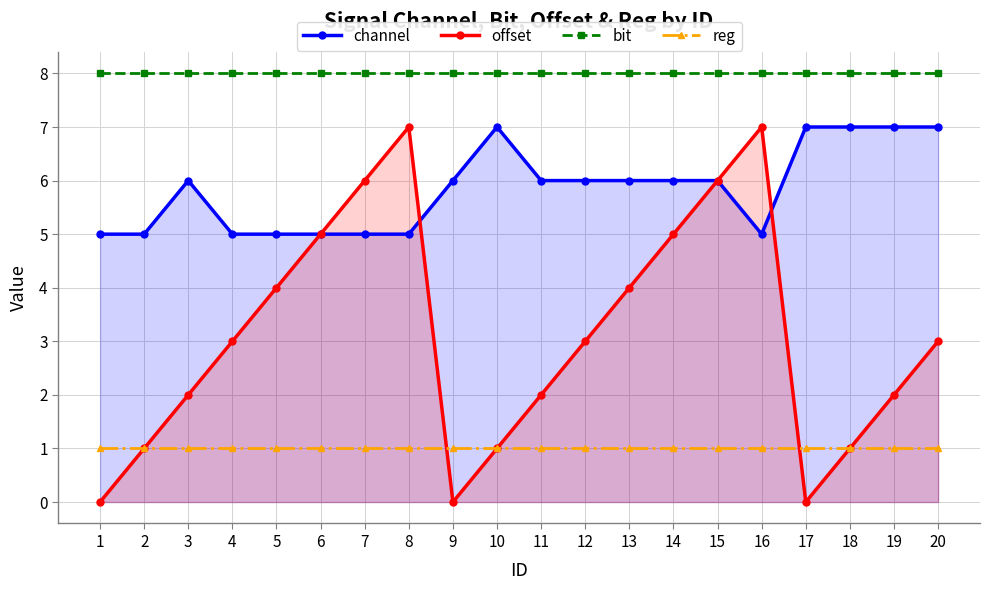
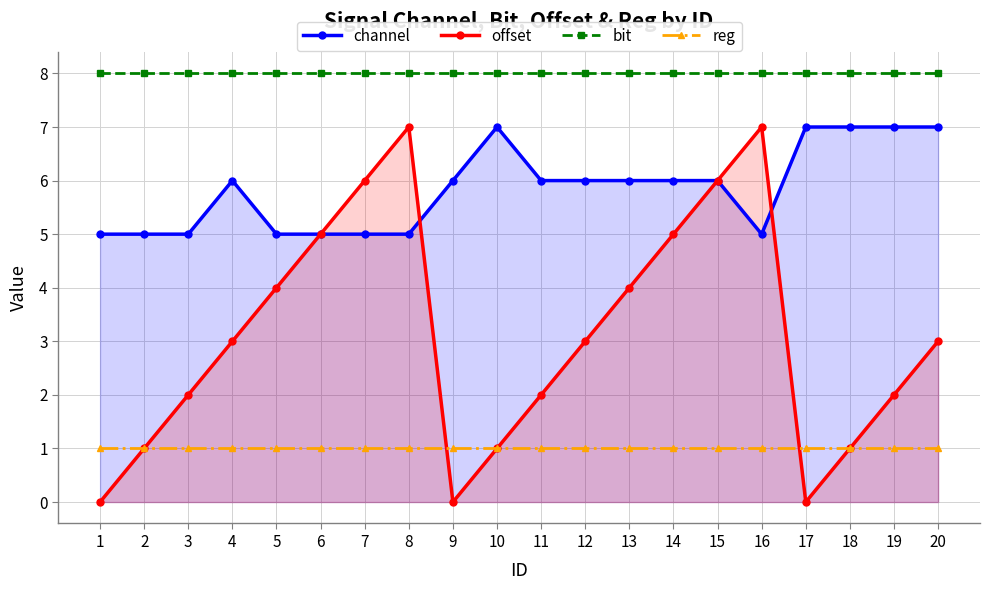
  {
    "channel": {
      "1": 5,
      "2": 5,
-     "3": 6,
-     "4": 5,
+     "3": 5,
+     "4": 6,
      "5": 5,
      "7": 5,
      "8": 5,
      "9": 6,
      "10": 7,
      "11": 6,
      "12": 6,
      "13": 6,
      "14": 6,
      "16": 5,
      "17": 7,
      "18": 7,
      "19": 7,
      "20": 7
    },
    "offset": {
      "1": 0,
      "3": 2,
      "4": 3,
      "5": 4,
      "7": 6,
      "8": 7,
      "9": 0,
      "11": 2,
      "12": 3,
      "13": 4,
      "14": 5,
      "16": 7,
      "17": 0,
      "19": 2,
      "20": 3
    },
    "bit": {
      "1": 8,
      "2": 8,
      "3": 8,
      "4": 8,
      "5": 8,
      "6": 8,
      "7": 8,
      "8": 8,
      "9": 8,
      "10": 8,
      "11": 8,
      "12": 8,
      "13": 8,
      "14": 8,
      "15": 8,
      "16": 8,
      "17": 8,
      "18": 8,
      "19": 8,
      "20": 8
    },
    "reg": {
      "1": 1,
      "3": 1,
      "4": 1,
      "5": 1,
      "6": 1,
      "7": 1,
      "8": 1,
      "9": 1,
      "11": 1,
      "12": 1,
      "13": 1,
      "14": 1,
      "15": 1,
      "16": 1,
      "17": 1,
      "19": 1,
      "20": 1
    }
  }
